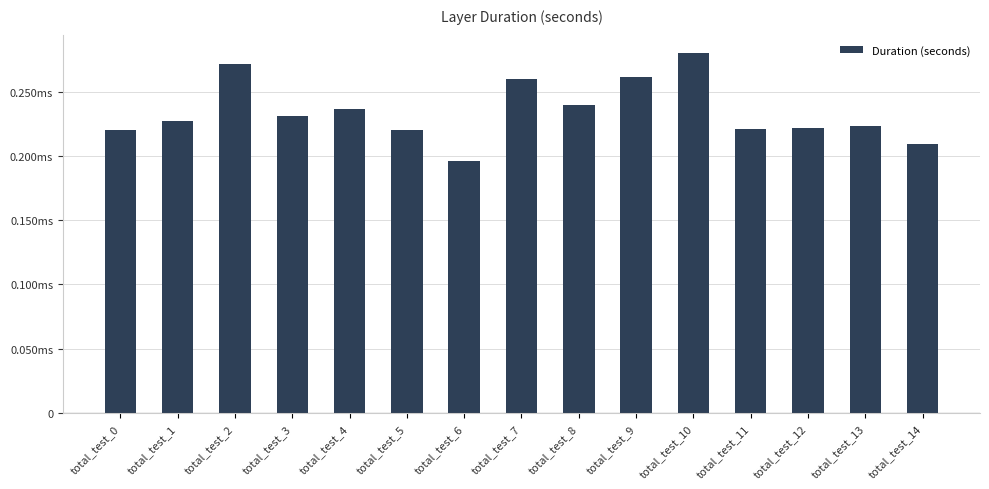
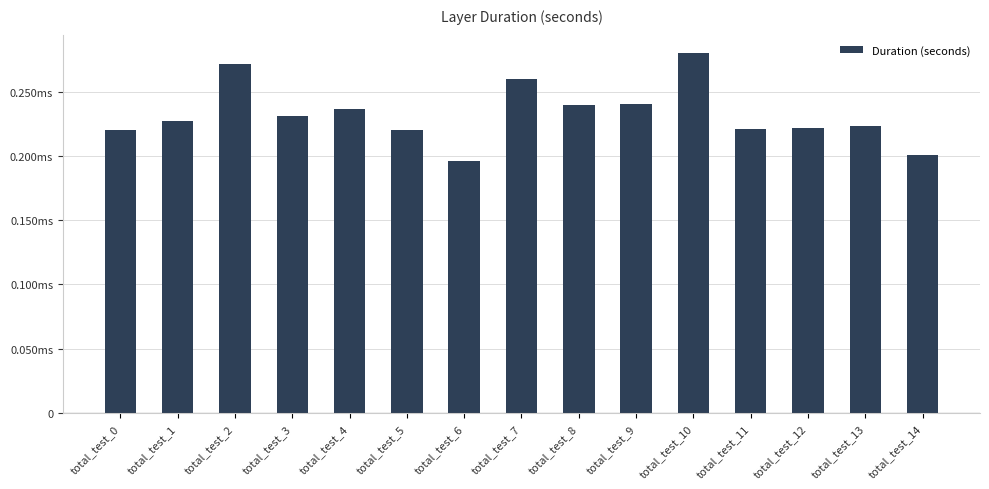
  {
    "total_test_0": "0.220ms",
    "total_test_1": "0.228ms",
    "total_test_2": "0.271ms",
    "total_test_3": "0.231ms",
    "total_test_4": "0.237ms",
    "total_test_5": "0.220ms",
    "total_test_6": "0.196ms",
    "total_test_7": "0.260ms",
    "total_test_8": "0.240ms",
-   "total_test_9": "0.262ms",
+   "total_test_9": "0.240ms",
    "total_test_10": "0.280ms",
    "total_test_11": "0.221ms",
    "total_test_12": "0.222ms",
    "total_test_13": "0.223ms",
-   "total_test_14": "0.209ms"
+   "total_test_14": "0.201ms"
  }
